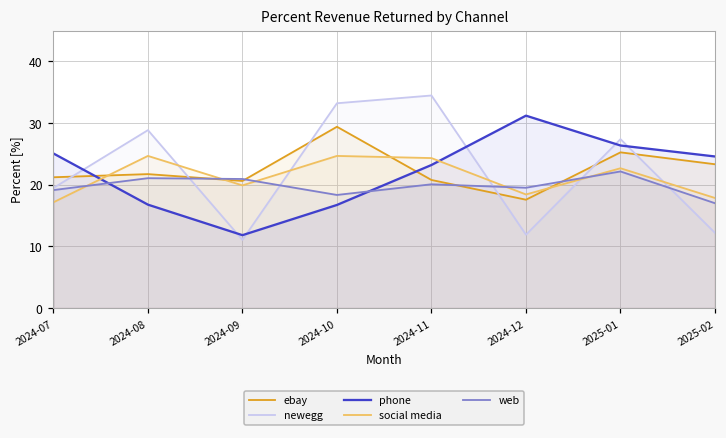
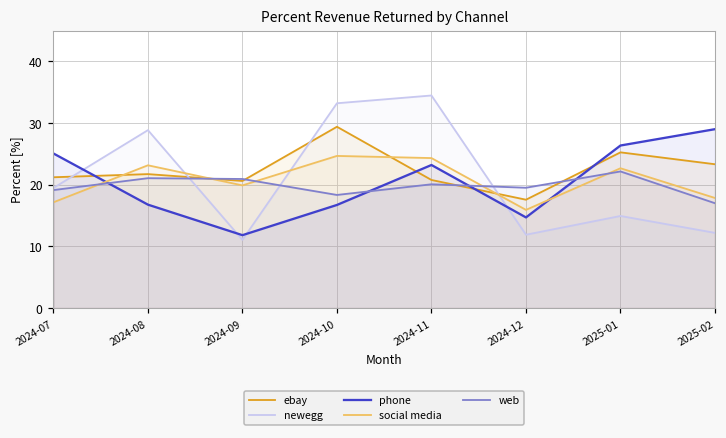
  {
    "ebay": {
      "2024-07": 21,
      "2024-08": 22,
      "2024-10": 29,
      "2024-11": 21,
      "2024-12": 18,
      "2025-01": 25,
      "2025-02": 23
    },
    "newegg": {
      "2024-08": 29,
      "2024-09": 11,
      "2024-10": 33,
      "2024-11": 34,
      "2024-12": 12,
-     "2025-01": 27,
+     "2025-01": 15,
      "2025-02": 12
    },
    "phone": {
      "2024-07": 25,
      "2024-08": 17,
      "2024-09": 12,
      "2024-10": 17,
      "2024-11": 23,
-     "2024-12": 31,
+     "2024-12": 15,
      "2025-01": 26,
-     "2025-02": 25
+     "2025-02": 29
    },
    "social media": {
      "2024-07": 17,
-     "2024-08": 25,
+     "2024-08": 23,
      "2024-09": 20,
      "2024-10": 25,
      "2024-11": 24,
-     "2024-12": 18,
+     "2024-12": 16,
      "2025-01": 23,
      "2025-02": 18
    },
    "web": {
      "2024-08": 21,
      "2024-10": 18,
      "2024-11": 20,
      "2024-12": 20,
      "2025-01": 22,
      "2025-02": 17
    }
  }
